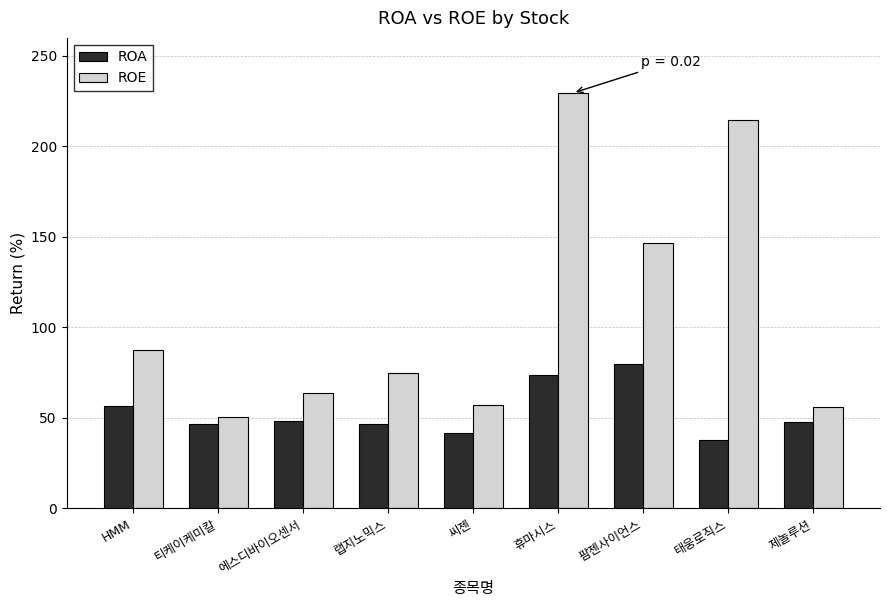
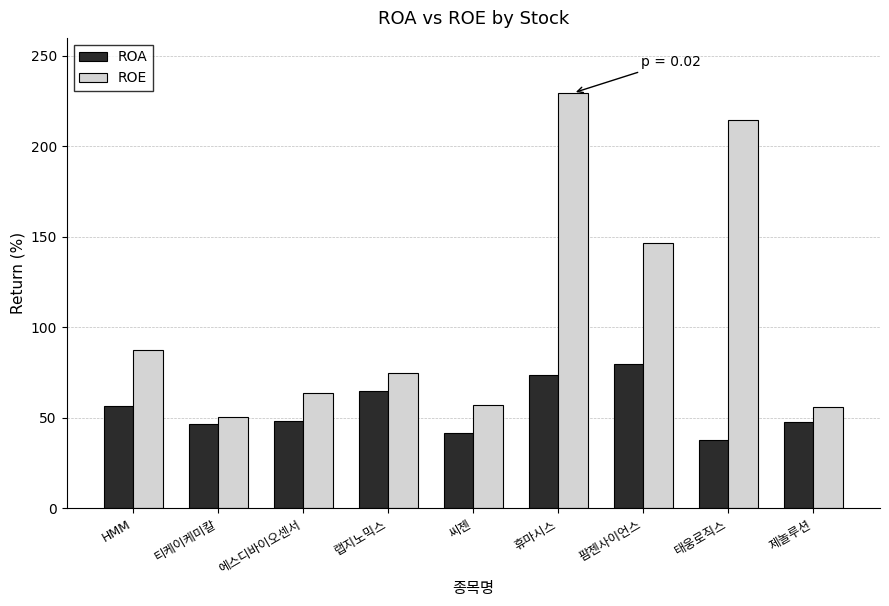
  {
    "ROA": {
      "HMM": 56,
      "티케이케미칼": 47,
      "에스디바이오센서": 49,
-     "랩지노믹스": 47,
+     "랩지노믹스": 65,
      "씨젠": 42,
      "휴마시스": 74,
      "팜젠사이언스": 80,
      "태웅로직스": 38,
      "제놀루션": 48
    },
    "ROE": {
      "HMM": 88,
      "티케이케미칼": 50,
      "에스디바이오센서": 64,
      "랩지노믹스": 75,
      "씨젠": 57,
      "팜젠사이언스": 147,
      "태웅로직스": 215,
      "제놀루션": 56
    }
  }
